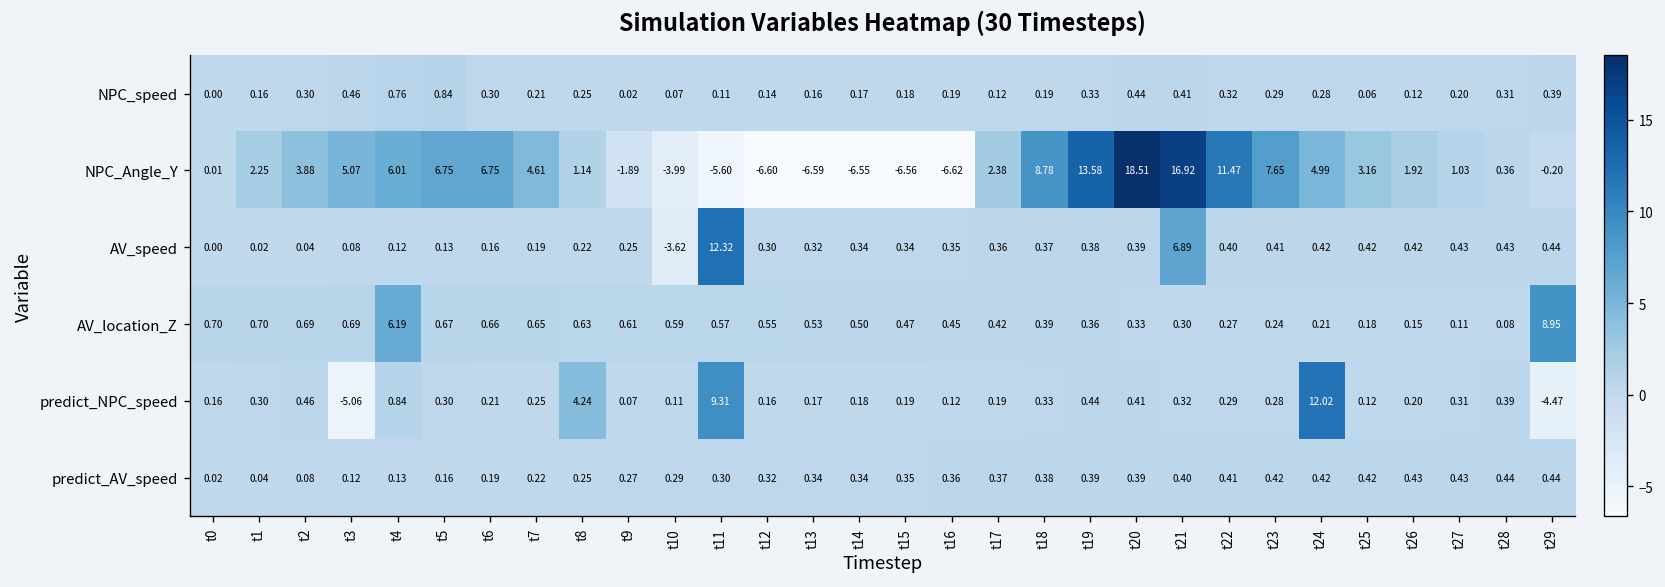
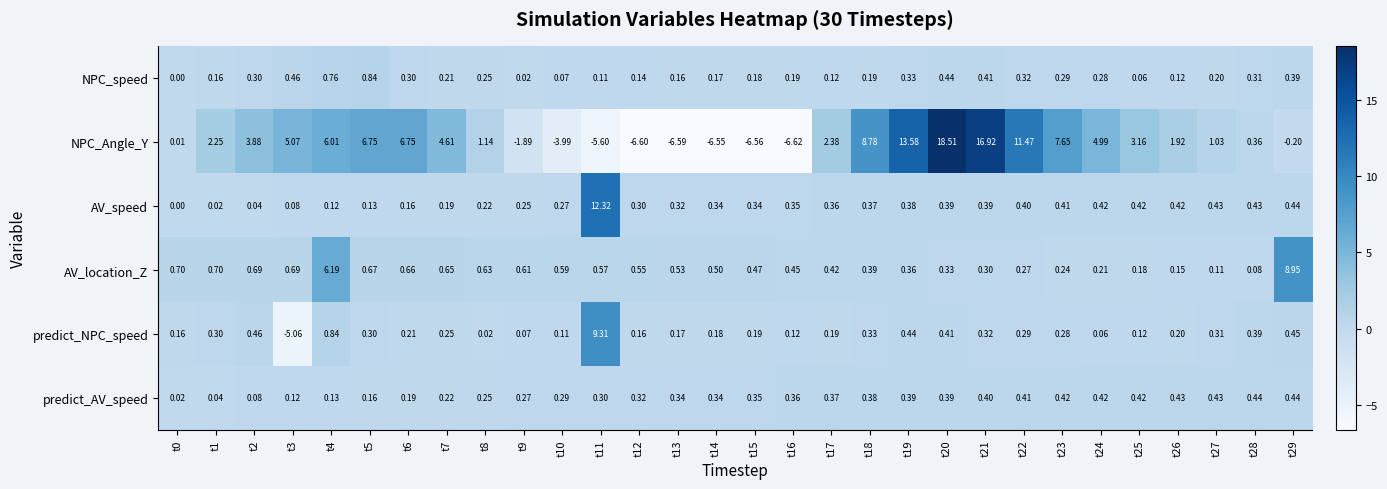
  {
    "NPC_speed": {
      "t0": 0.00,
      "t1": 0.16,
      "t2": 0.30,
      "t3": 0.46,
      "t4": 0.76,
      "t5": 0.84,
      "t6": 0.30,
      "t7": 0.21,
      "t8": 0.25,
      "t9": 0.02,
      "t10": 0.07,
      "t11": 0.11,
      "t12": 0.14,
      "t13": 0.16,
      "t14": 0.17,
      "t15": 0.18,
      "t16": 0.19,
      "t17": 0.12,
      "t18": 0.19,
      "t19": 0.33,
      "t20": 0.44,
      "t21": 0.41,
      "t22": 0.32,
      "t23": 0.29,
      "t24": 0.28,
      "t25": 0.06,
      "t26": 0.12,
      "t27": 0.20,
      "t28": 0.31,
      "t29": 0.39
    },
    "NPC_Angle_Y": {
      "t0": 0.01,
      "t1": 2.25,
      "t2": 3.88,
      "t3": 5.07,
      "t4": 6.01,
      "t5": 6.75,
      "t6": 6.75,
      "t7": 4.61,
      "t8": 1.14,
      "t9": -1.89,
      "t10": -3.99,
      "t11": -5.60,
      "t12": -6.60,
      "t13": -6.59,
      "t14": -6.55,
      "t15": -6.56,
      "t16": -6.62,
      "t17": 2.38,
      "t18": 8.78,
      "t19": 13.58,
      "t20": 18.51,
      "t21": 16.92,
      "t22": 11.47,
      "t23": 7.65,
      "t24": 4.99,
      "t25": 3.16,
      "t26": 1.92,
      "t27": 1.03,
      "t28": 0.36,
      "t29": -0.20
    },
    "AV_speed": {
      "t0": 0.00,
      "t1": 0.02,
      "t2": 0.04,
      "t3": 0.08,
      "t4": 0.12,
      "t5": 0.13,
      "t6": 0.16,
      "t7": 0.19,
      "t8": 0.22,
      "t9": 0.25,
-     "t10": -3.62,
+     "t10": 0.27,
      "t11": 12.32,
      "t12": 0.30,
      "t13": 0.32,
      "t14": 0.34,
      "t15": 0.34,
      "t16": 0.35,
      "t17": 0.36,
      "t18": 0.37,
      "t19": 0.38,
      "t20": 0.39,
-     "t21": 6.89,
+     "t21": 0.39,
      "t22": 0.40,
      "t23": 0.41,
      "t24": 0.42,
      "t25": 0.42,
      "t26": 0.42,
      "t27": 0.43,
      "t28": 0.43,
      "t29": 0.44
    },
    "AV_location_Z": {
      "t0": 0.70,
      "t1": 0.70,
      "t2": 0.69,
      "t3": 0.69,
      "t4": 6.19,
      "t5": 0.67,
      "t6": 0.66,
      "t7": 0.65,
      "t8": 0.63,
      "t9": 0.61,
      "t10": 0.59,
      "t11": 0.57,
      "t12": 0.55,
      "t13": 0.53,
      "t14": 0.50,
      "t15": 0.47,
      "t16": 0.45,
      "t17": 0.42,
      "t18": 0.39,
      "t19": 0.36,
      "t20": 0.33,
      "t21": 0.30,
      "t22": 0.27,
      "t23": 0.24,
      "t24": 0.21,
      "t25": 0.18,
      "t26": 0.15,
      "t27": 0.11,
      "t28": 0.08,
      "t29": 8.95
    },
    "predict_NPC_speed": {
      "t0": 0.16,
      "t1": 0.30,
      "t2": 0.46,
      "t3": -5.06,
      "t4": 0.84,
      "t5": 0.30,
      "t6": 0.21,
      "t7": 0.25,
-     "t8": 4.24,
+     "t8": 0.02,
      "t9": 0.07,
      "t10": 0.11,
      "t11": 9.31,
      "t12": 0.16,
      "t13": 0.17,
      "t14": 0.18,
      "t15": 0.19,
      "t16": 0.12,
      "t17": 0.19,
      "t18": 0.33,
      "t19": 0.44,
      "t20": 0.41,
      "t21": 0.32,
      "t22": 0.29,
      "t23": 0.28,
-     "t24": 12.02,
+     "t24": 0.06,
      "t25": 0.12,
      "t26": 0.20,
      "t27": 0.31,
      "t28": 0.39,
-     "t29": -4.47
+     "t29": 0.45
    },
    "predict_AV_speed": {
      "t0": 0.02,
      "t1": 0.04,
      "t2": 0.08,
      "t3": 0.12,
      "t4": 0.13,
      "t5": 0.16,
      "t6": 0.19,
      "t7": 0.22,
      "t8": 0.25,
      "t9": 0.27,
      "t10": 0.29,
      "t11": 0.30,
      "t12": 0.32,
      "t13": 0.34,
      "t14": 0.34,
      "t15": 0.35,
      "t16": 0.36,
      "t17": 0.37,
      "t18": 0.38,
      "t19": 0.39,
      "t20": 0.39,
      "t21": 0.40,
      "t22": 0.41,
      "t23": 0.42,
      "t24": 0.42,
      "t25": 0.42,
      "t26": 0.43,
      "t27": 0.43,
      "t28": 0.44,
      "t29": 0.44
    }
  }
